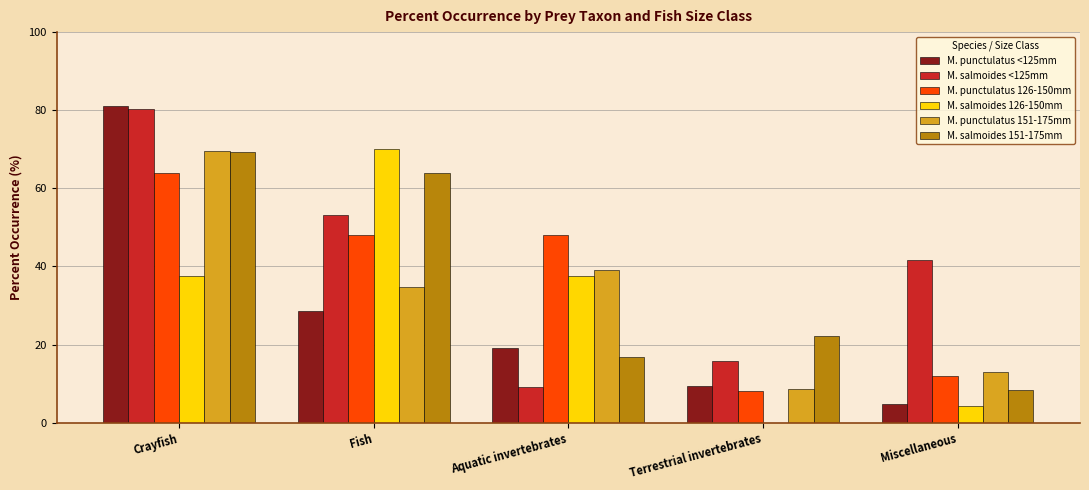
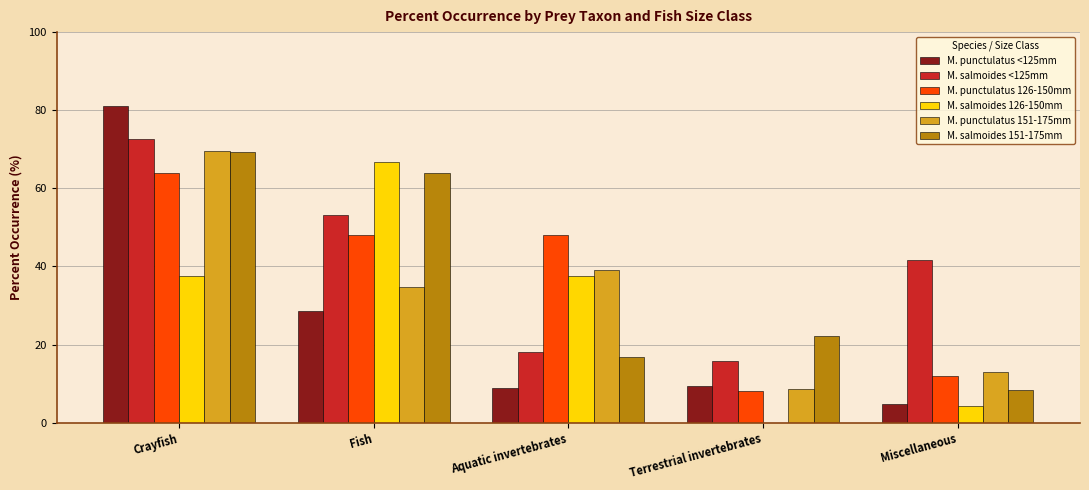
  {
    "M. punctulatus <125mm": {
      "Crayfish": 81,
      "Fish": 29,
-     "Aquatic invertebrates": 19,
+     "Aquatic invertebrates": 9,
      "Terrestrial invertebrates": 10,
      "Miscellaneous": 5
    },
    "M. salmoides <125mm": {
-     "Crayfish": 80,
+     "Crayfish": 73,
      "Fish": 53,
-     "Aquatic invertebrates": 9,
+     "Aquatic invertebrates": 18,
      "Terrestrial invertebrates": 16,
      "Miscellaneous": 42
    },
    "M. punctulatus 126-150mm": {
      "Crayfish": 64,
      "Fish": 48,
      "Aquatic invertebrates": 48,
      "Terrestrial invertebrates": 8,
      "Miscellaneous": 12
    },
    "M. salmoides 126-150mm": {
      "Crayfish": 38,
-     "Fish": 70,
+     "Fish": 67,
      "Aquatic invertebrates": 38,
      "Terrestrial invertebrates": 0,
      "Miscellaneous": 4
    }
  }
